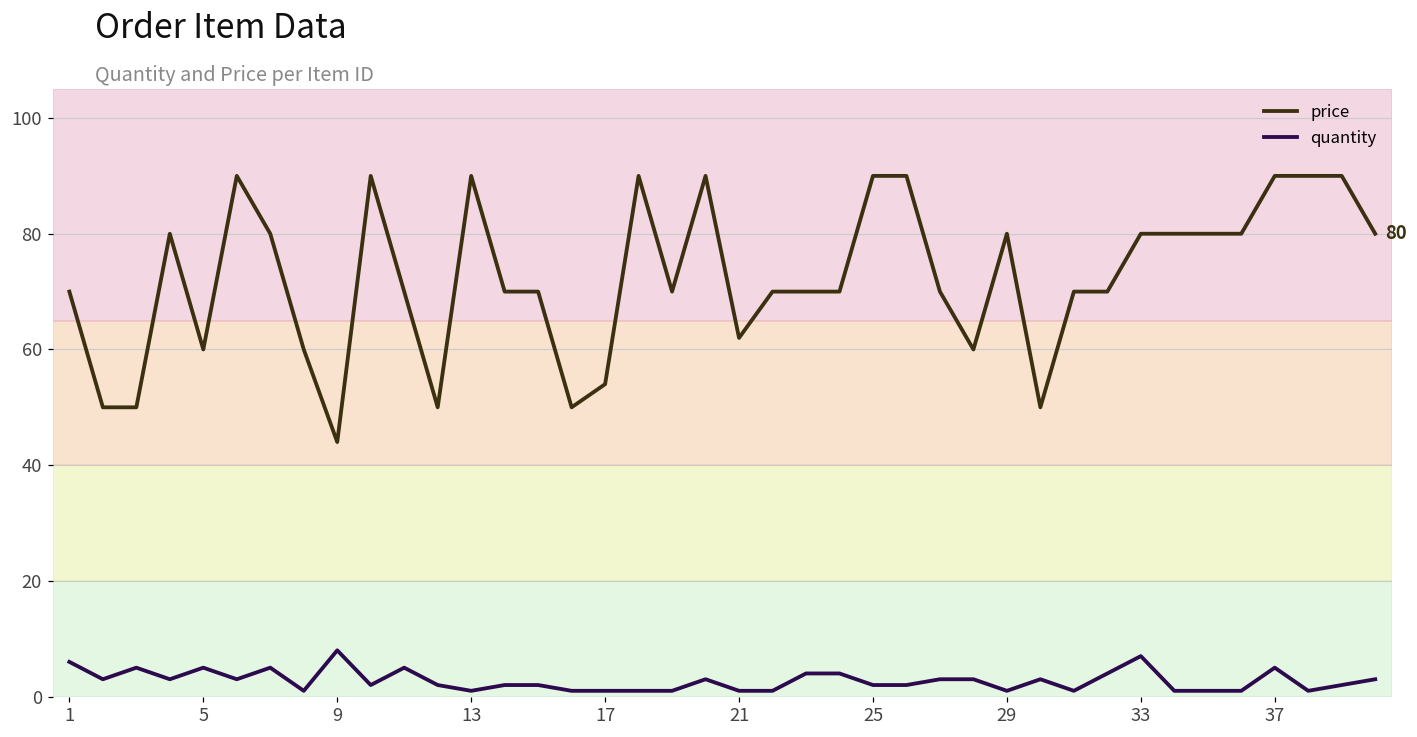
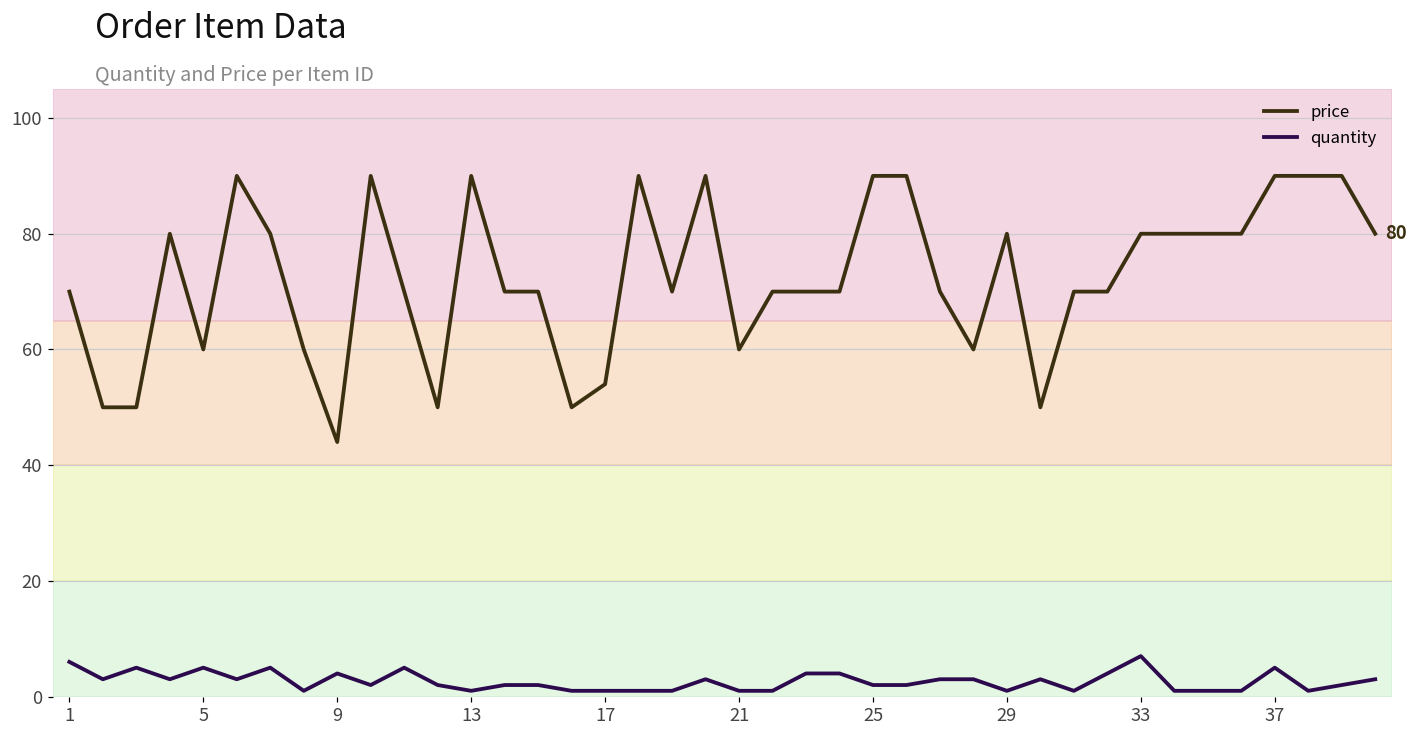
  {
    "price": {
      "1": 70,
      "5": 60,
      "9": 44,
      "13": 90,
      "17": 54,
-     "21": 62,
+     "21": 60,
      "25": 90,
      "29": 80,
      "33": 80,
      "37": 90
    },
    "quantity": {
      "1": 6,
      "5": 5,
-     "9": 8,
+     "9": 4,
      "13": 1,
      "17": 1,
      "21": 1,
      "25": 2,
      "29": 1,
      "33": 7,
      "37": 5
    }
  }
